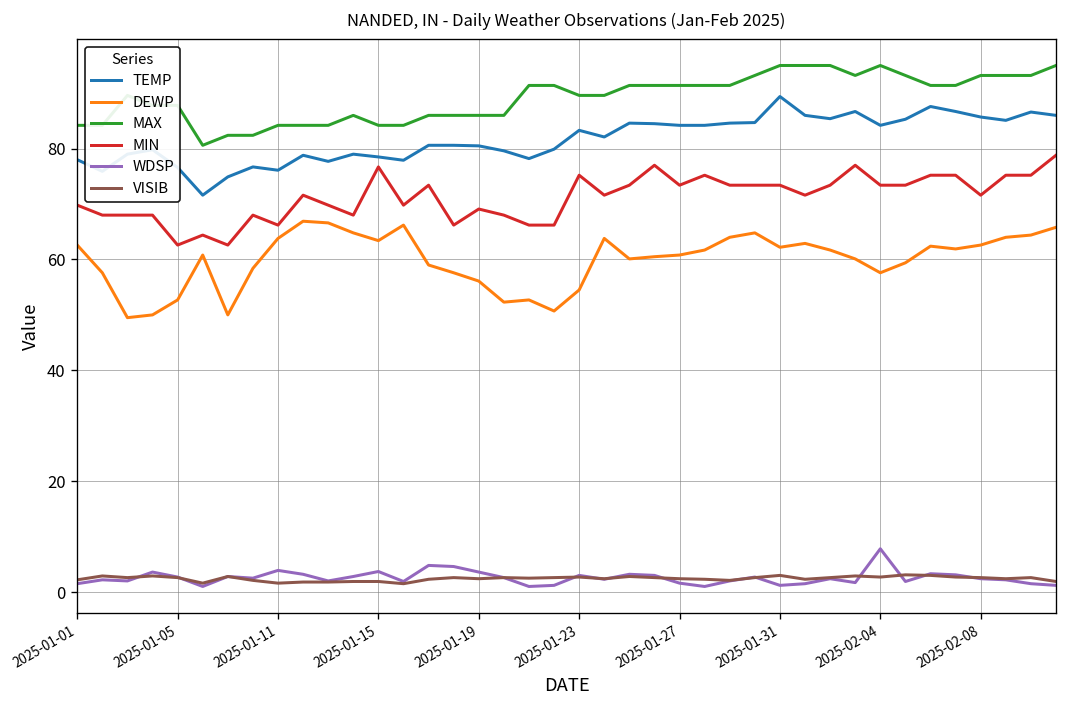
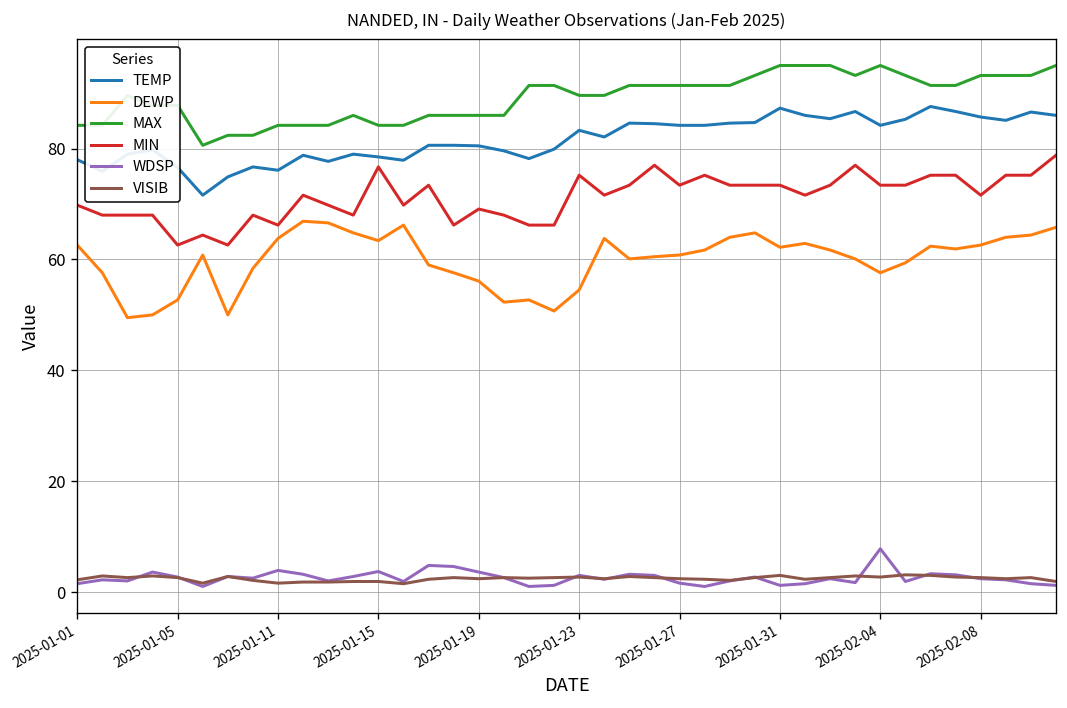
  {
    "TEMP": {
      "2025-01-01": 78,
      "2025-01-11": 76,
      "2025-01-15": 79,
      "2025-01-19": 81,
      "2025-01-23": 83,
      "2025-01-27": 84,
-     "2025-01-31": 89,
+     "2025-01-31": 87,
      "2025-02-04": 84,
      "2025-02-08": 86
    },
    "DEWP": {
      "2025-01-01": 63,
      "2025-01-05": 53,
      "2025-01-11": 64,
      "2025-01-15": 63,
      "2025-01-19": 56,
      "2025-01-23": 55,
      "2025-01-27": 61,
      "2025-01-31": 62,
      "2025-02-04": 58,
      "2025-02-08": 63
    },
    "MAX": {
      "2025-01-01": 84,
      "2025-01-11": 84,
      "2025-01-15": 84,
      "2025-01-19": 86,
      "2025-01-23": 90,
      "2025-01-27": 91,
      "2025-01-31": 95,
      "2025-02-04": 95,
      "2025-02-08": 93
    },
    "MIN": {
      "2025-01-01": 70,
      "2025-01-05": 63,
      "2025-01-11": 66,
      "2025-01-15": 77,
      "2025-01-19": 69,
      "2025-01-23": 75,
      "2025-01-27": 73,
      "2025-01-31": 73,
      "2025-02-04": 73,
      "2025-02-08": 72
    },
    "WDSP": {
      "2025-01-01": 2,
      "2025-01-11": 4,
      "2025-01-15": 4,
      "2025-01-19": 4,
      "2025-01-27": 2,
      "2025-01-31": 1,
      "2025-02-04": 8
    },
    "VISIB": {
      "2025-01-01": 2,
      "2025-01-11": 2,
      "2025-01-15": 2,
      "2025-01-19": 2,
      "2025-01-27": 2,
      "2025-01-31": 3,
      "2025-02-04": 3
    }
  }
